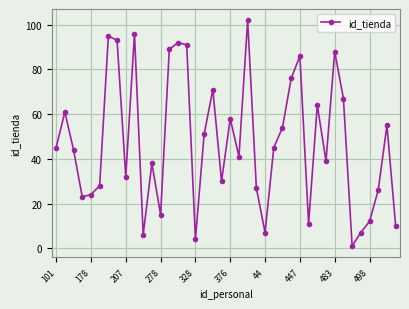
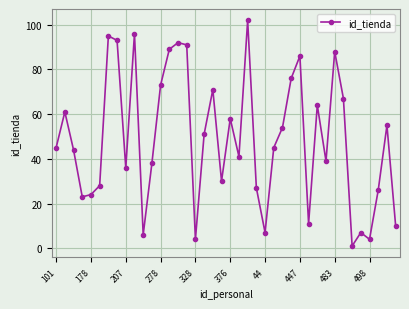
  {
    "101": 45,
    "178": 24,
-   "207": 32,
-   "278": 15,
+   "207": 36,
+   "278": 73,
    "328": 4,
    "376": 58,
    "44": 7,
    "447": 86,
    "483": 88,
-   "498": 12
+   "498": 4
  }
